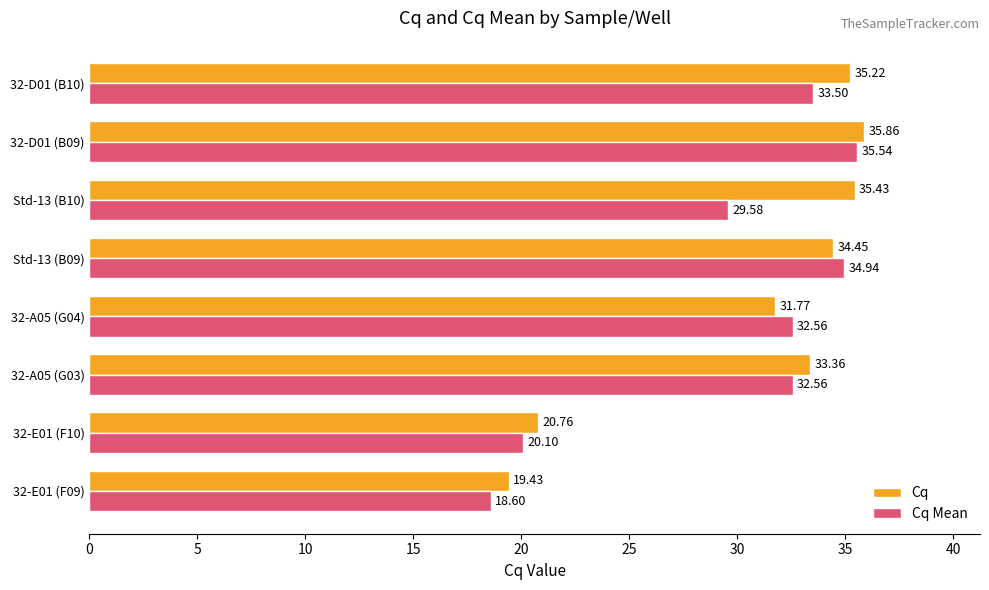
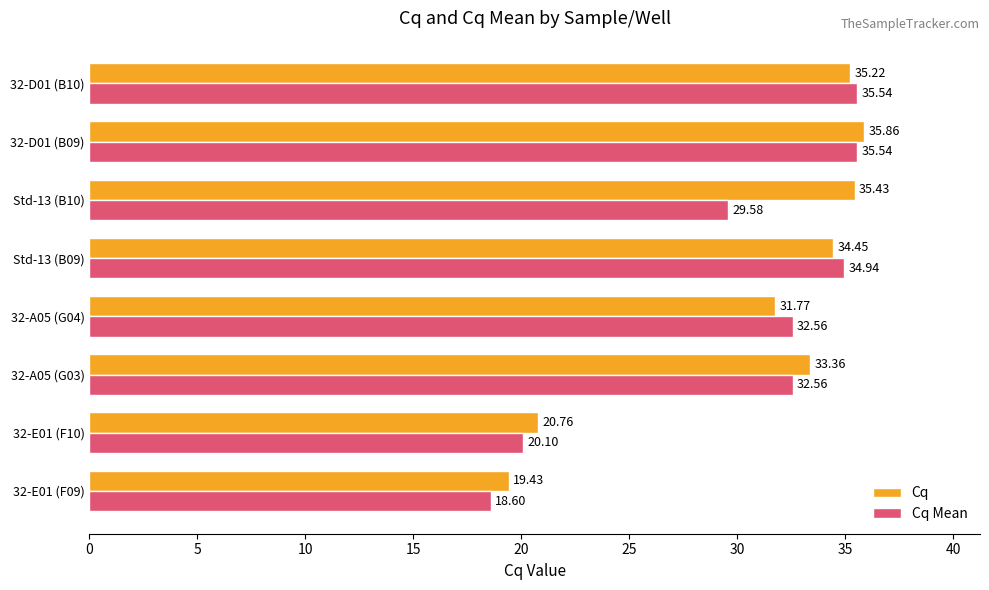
  {
    "Cq": {
      "32-D01 (B10)": 35.22,
      "32-D01 (B09)": 35.86,
      "Std-13 (B10)": 35.43,
      "Std-13 (B09)": 34.45,
      "32-A05 (G04)": 31.77,
      "32-A05 (G03)": 33.36,
      "32-E01 (F10)": 20.76,
      "32-E01 (F09)": 19.43
    },
    "Cq Mean": {
-     "32-D01 (B10)": 33.50,
+     "32-D01 (B10)": 35.54,
      "32-D01 (B09)": 35.54,
      "Std-13 (B10)": 29.58,
      "Std-13 (B09)": 34.94,
      "32-A05 (G04)": 32.56,
      "32-A05 (G03)": 32.56,
      "32-E01 (F10)": 20.10,
      "32-E01 (F09)": 18.60
    }
  }
